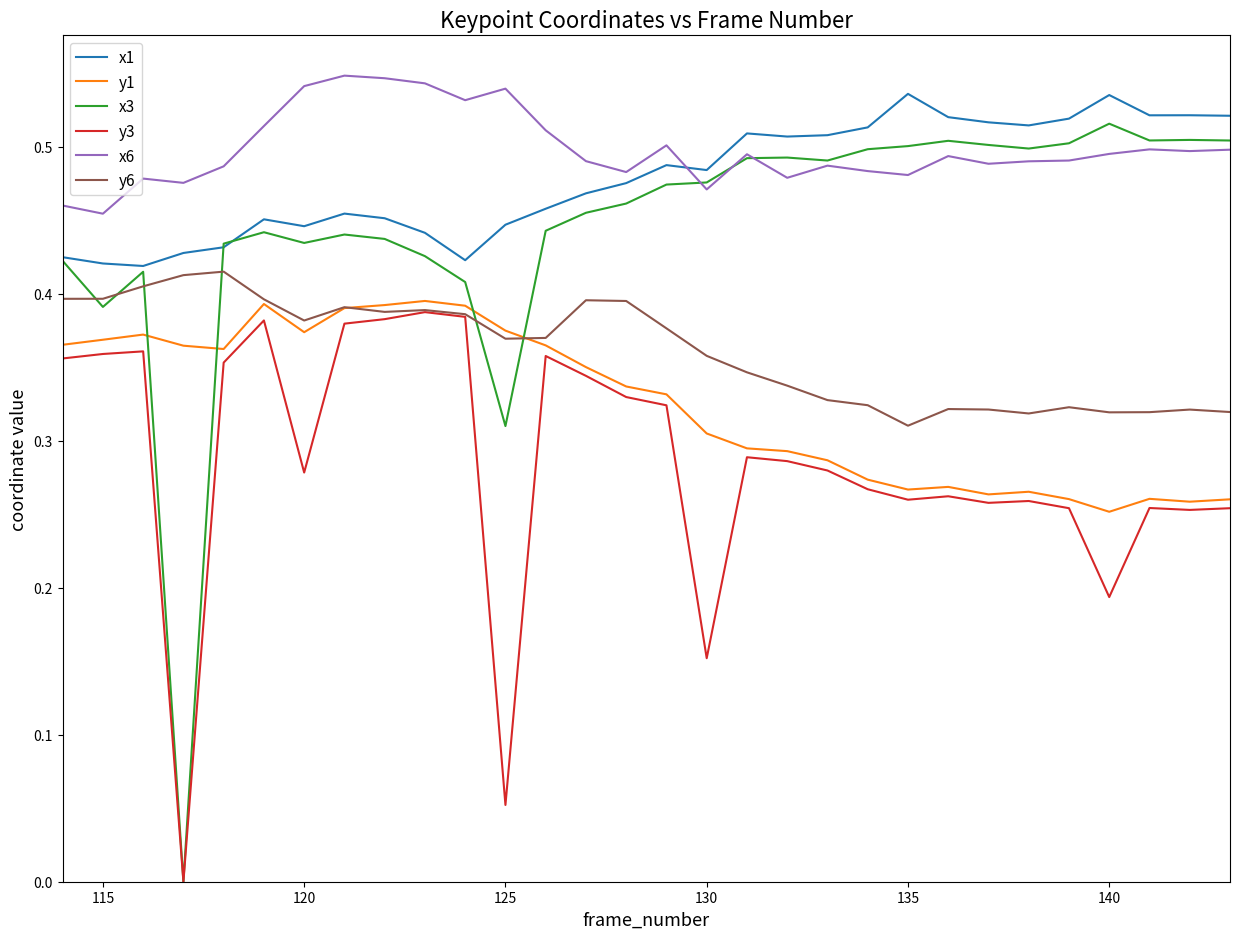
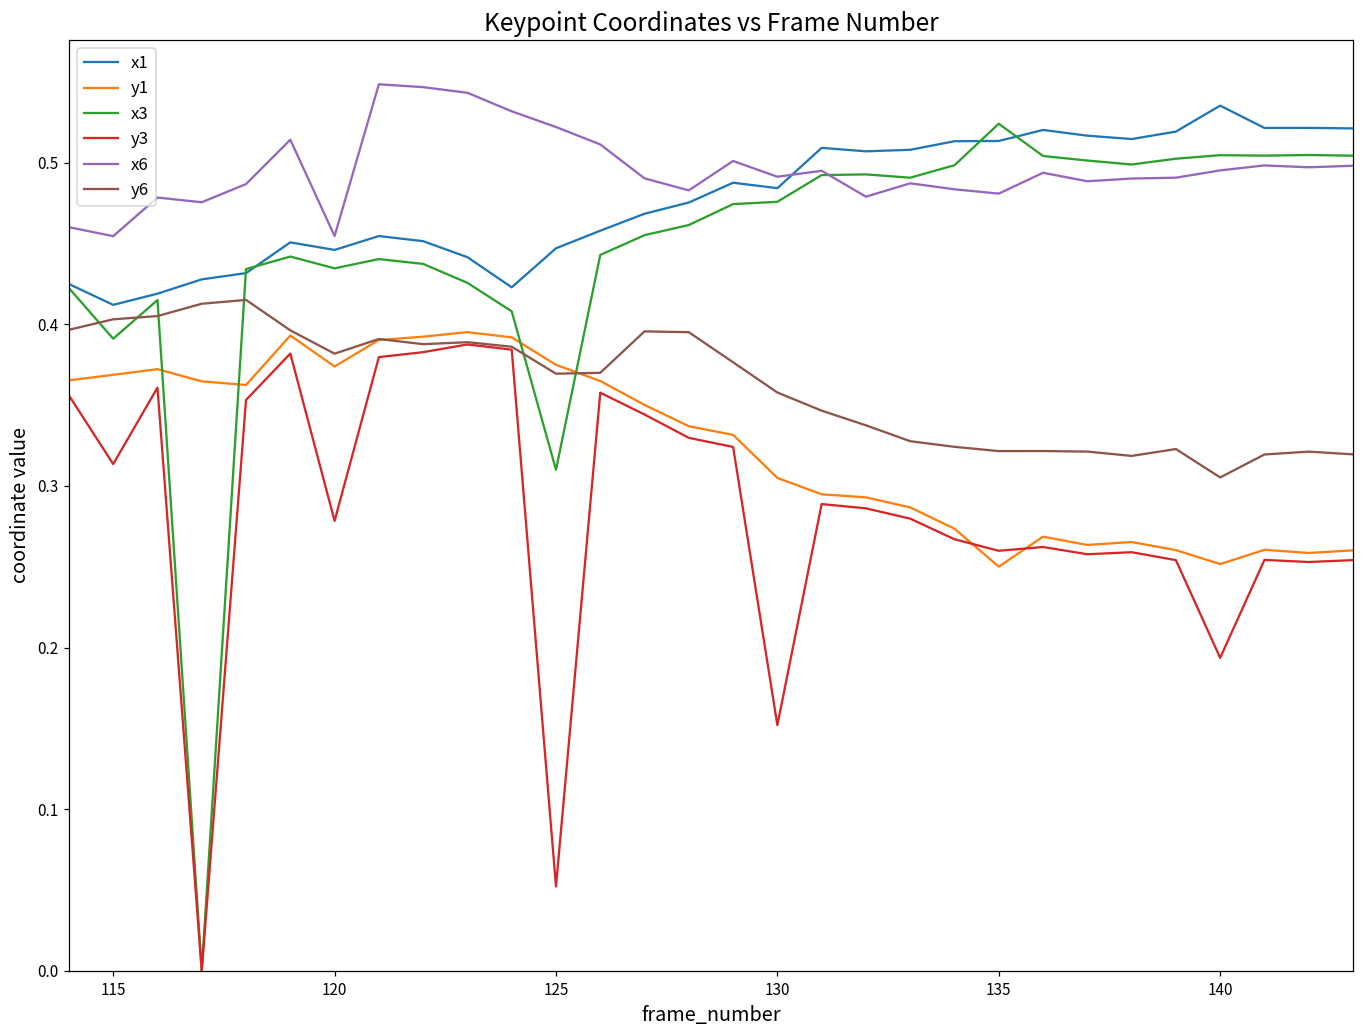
  {
    "x1": {
-     "115": 0.421,
+     "115": 0.412,
      "120": 0.446,
      "125": 0.447,
      "130": 0.484,
-     "135": 0.536,
+     "135": 0.513,
      "140": 0.535
    },
    "y1": {
      "115": 0.369,
      "120": 0.374,
      "125": 0.375,
      "130": 0.305,
-     "135": 0.267,
+     "135": 0.250,
      "140": 0.252
    },
    "x3": {
      "115": 0.391,
      "120": 0.435,
      "125": 0.310,
      "130": 0.476,
-     "135": 0.501,
-     "140": 0.516
+     "135": 0.524,
+     "140": 0.505
    },
    "y3": {
-     "115": 0.359,
+     "115": 0.314,
      "120": 0.278,
      "125": 0.052,
      "130": 0.152,
      "135": 0.260,
      "140": 0.194
    },
    "x6": {
      "115": 0.455,
-     "120": 0.541,
-     "125": 0.540,
-     "130": 0.471,
+     "120": 0.455,
+     "125": 0.522,
+     "130": 0.491,
      "135": 0.481,
      "140": 0.495
    },
    "y6": {
-     "115": 0.397,
+     "115": 0.403,
      "120": 0.382,
      "125": 0.369,
      "130": 0.358,
-     "135": 0.310,
-     "140": 0.319
+     "135": 0.322,
+     "140": 0.305
    }
  }
